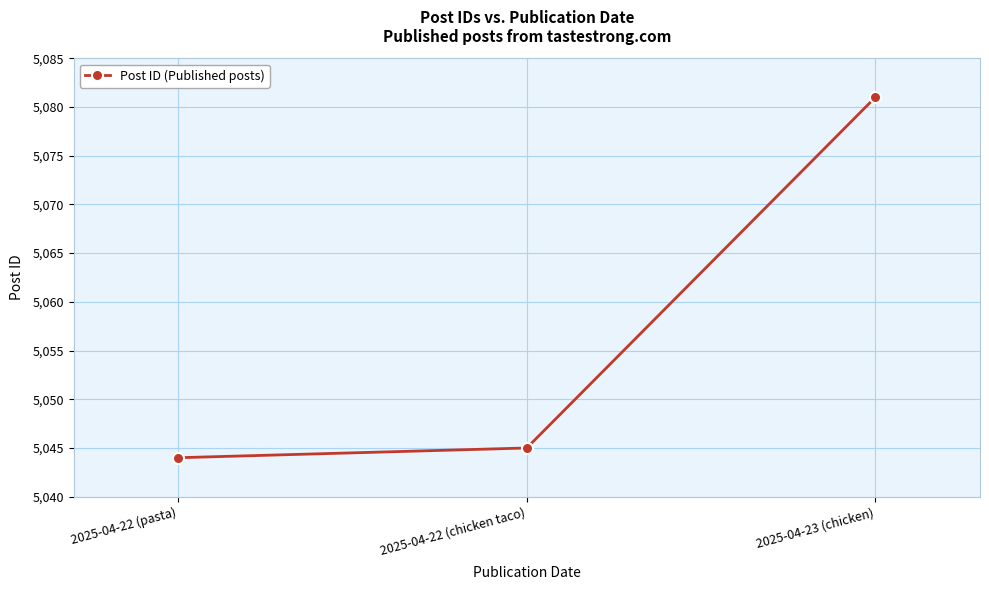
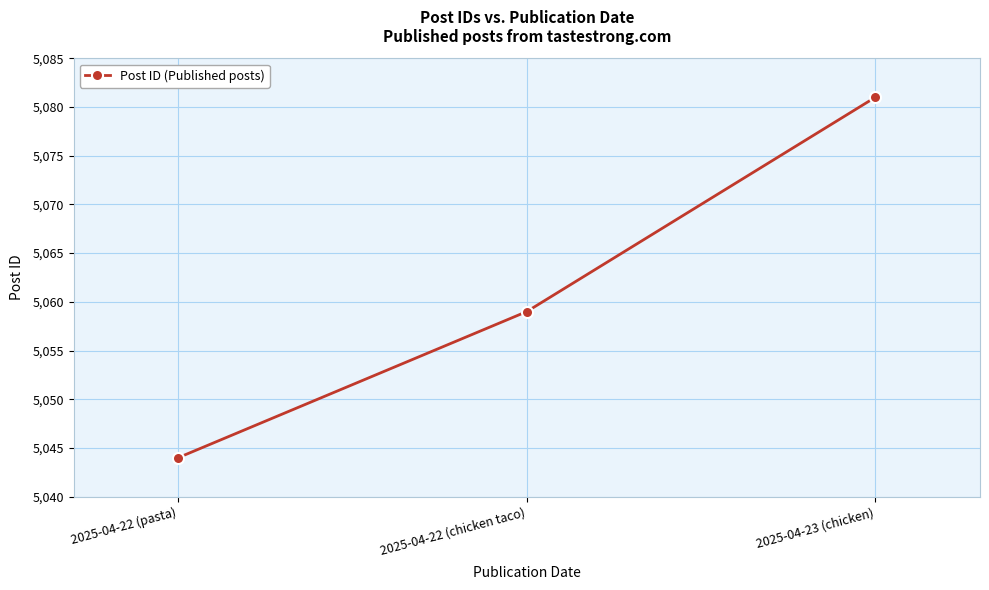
  {
    "2025-04-22 (pasta)": "5,044",
-   "2025-04-22 (chicken taco)": "5,045",
+   "2025-04-22 (chicken taco)": "5,059",
    "2025-04-23 (chicken)": "5,081"
  }
